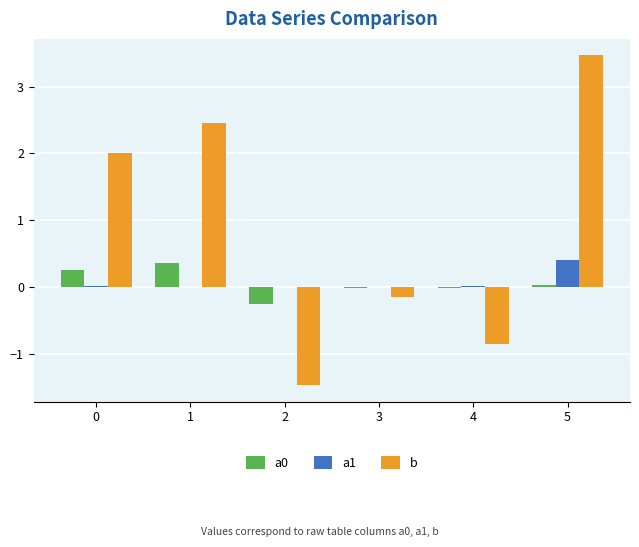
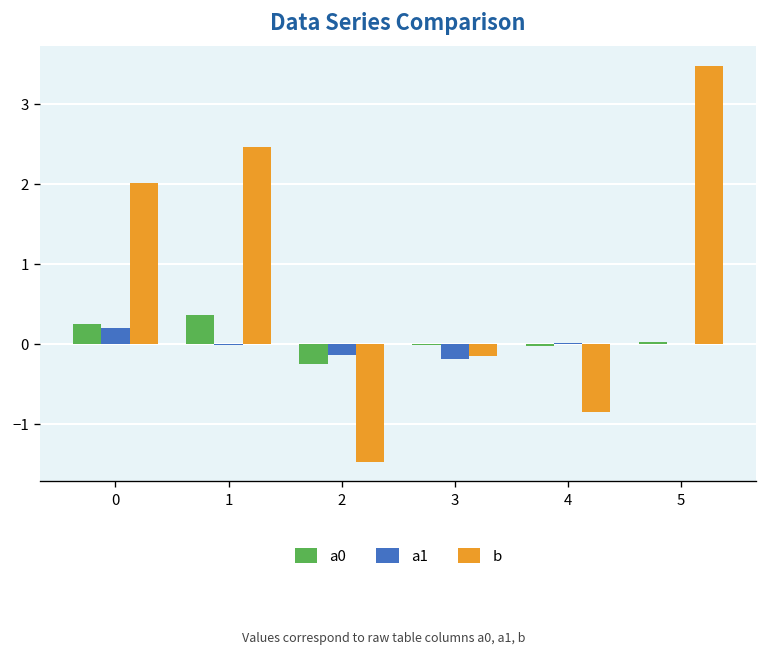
  {
    "a0": {
      "0": 0.3,
      "1": 0.4,
      "2": -0.3
    },
    "a1": {
-     "0": 0.0,
-     "2": 0.0,
-     "3": 0.0,
-     "5": 0.4
+     "0": 0.2,
+     "2": -0.1,
+     "3": -0.2,
+     "5": 0.0
    },
    "b": {
      "0": 2.0,
      "1": 2.5,
      "2": -1.5,
      "3": -0.1,
      "4": -0.9,
      "5": 3.5
    }
  }
